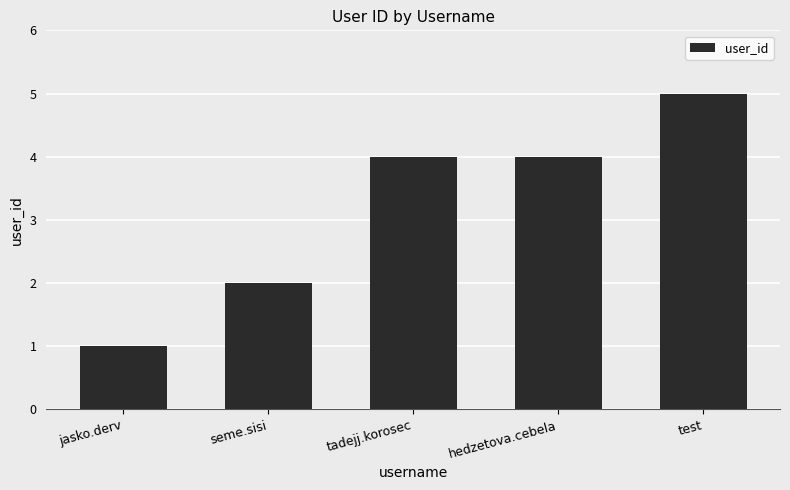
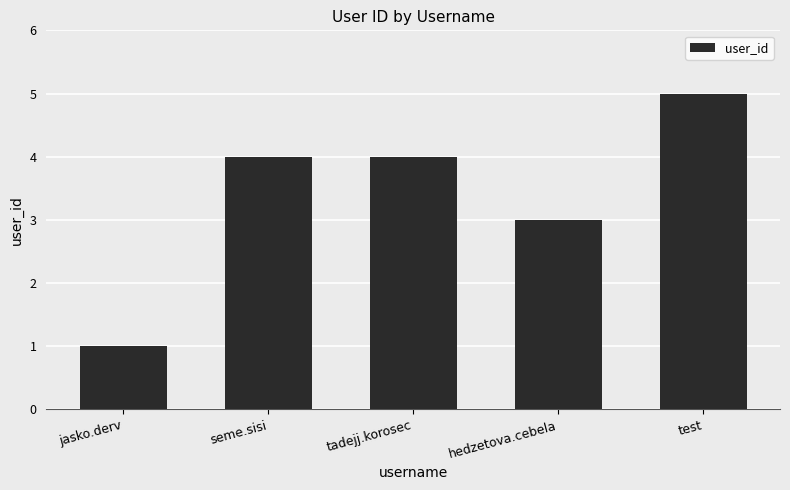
  {
    "jasko.derv": 1,
-   "seme.sisi": 2,
+   "seme.sisi": 4,
    "tadejj.korosec": 4,
-   "hedzetova.cebela": 4,
+   "hedzetova.cebela": 3,
    "test": 5
  }
